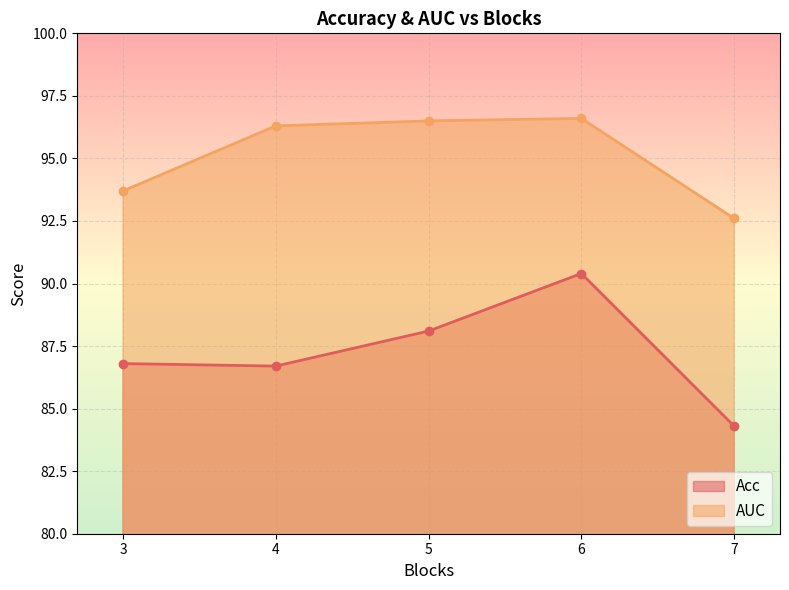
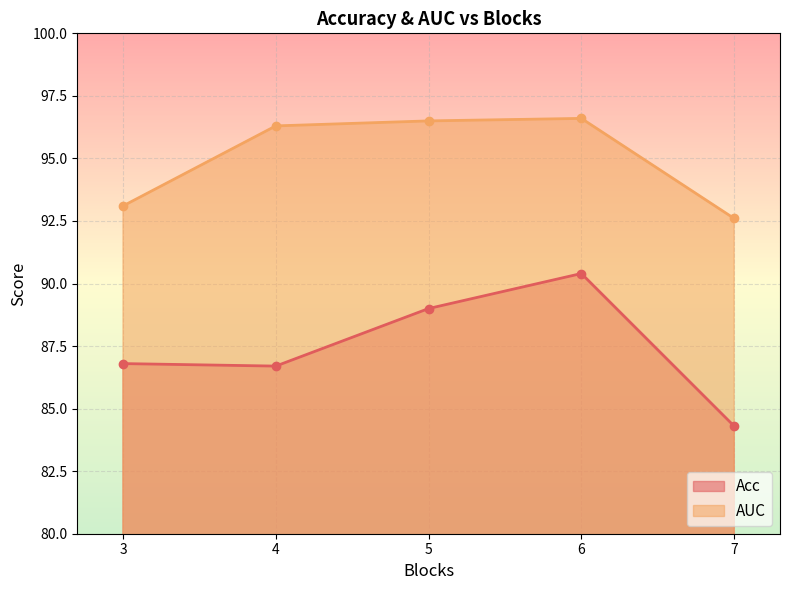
  {
    "Acc": {
      "3": 86.8,
      "4": 86.7,
-     "5": 88.1,
+     "5": 89.0,
      "6": 90.4,
      "7": 84.3
    },
    "AUC": {
-     "3": 93.7,
+     "3": 93.1,
      "4": 96.3,
      "5": 96.5,
      "6": 96.6,
      "7": 92.6
    }
  }
